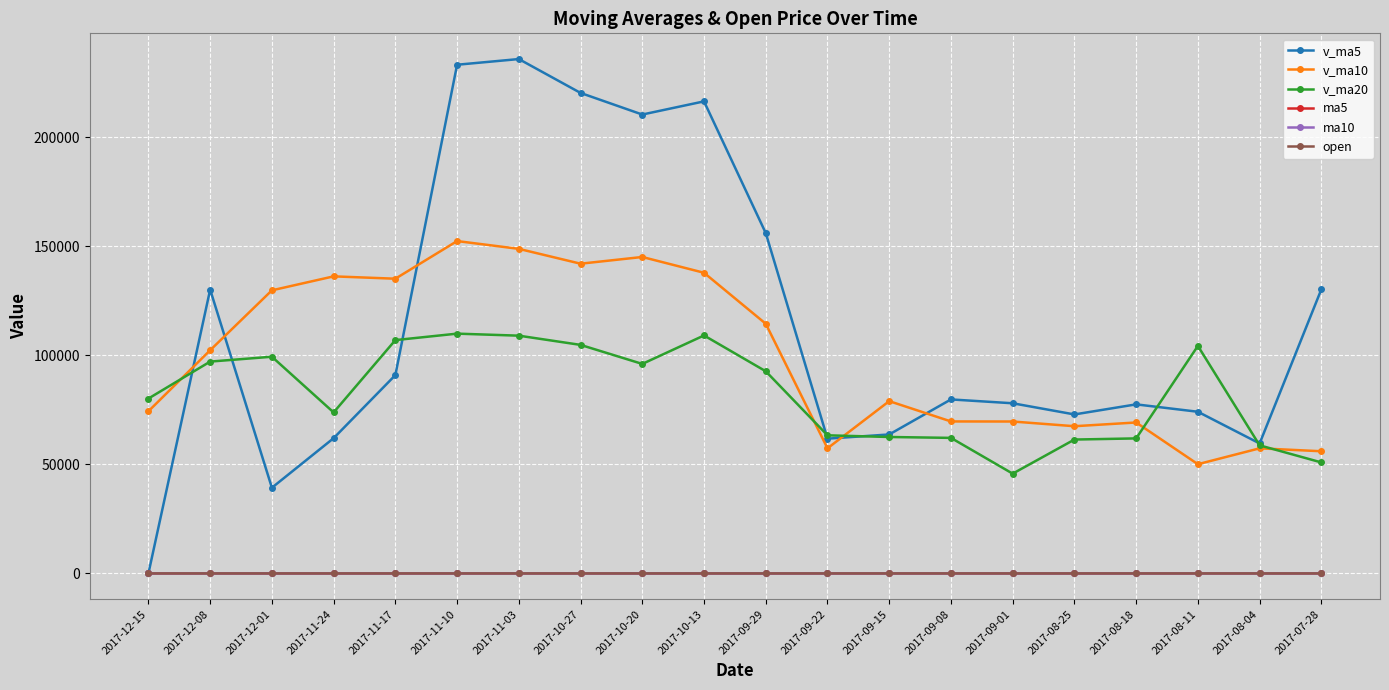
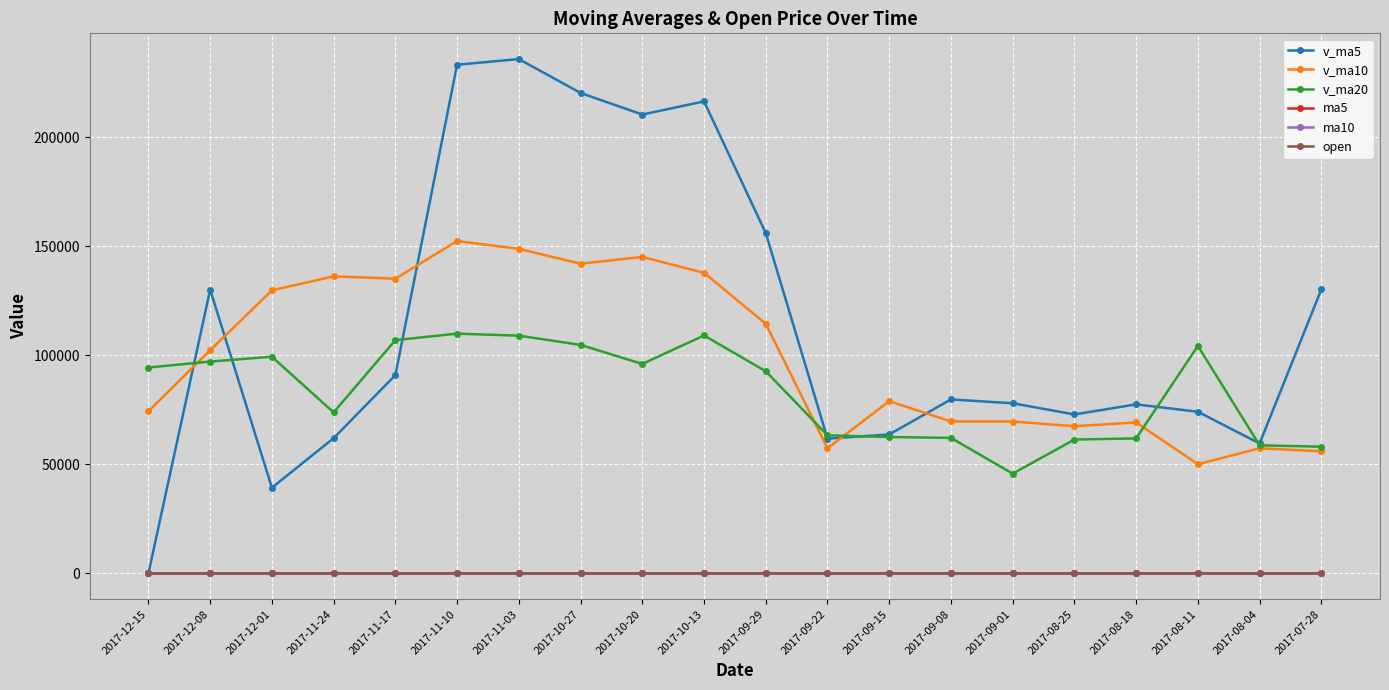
  {
    "v_ma5": {
      "2017-12-08": 130000,
      "2017-12-01": 39000,
      "2017-11-24": 62000,
      "2017-11-17": 91000,
      "2017-11-10": 233000,
      "2017-11-03": 236000,
      "2017-10-27": 220000,
      "2017-10-20": 210000,
      "2017-10-13": 216000,
      "2017-09-29": 156000,
      "2017-09-22": 62000,
      "2017-09-08": 80000,
      "2017-09-01": 78000,
      "2017-08-25": 73000,
      "2017-08-18": 78000,
      "2017-08-11": 74000,
      "2017-07-28": 130000
    },
    "v_ma10": {
      "2017-12-15": 74000,
      "2017-12-08": 102000,
      "2017-12-01": 130000,
      "2017-11-24": 136000,
      "2017-11-17": 135000,
      "2017-11-10": 152000,
      "2017-11-03": 149000,
      "2017-10-27": 142000,
      "2017-10-20": 145000,
      "2017-10-13": 138000,
      "2017-09-29": 114000,
      "2017-09-22": 57000,
      "2017-09-15": 79000,
      "2017-09-08": 70000,
      "2017-09-01": 70000,
      "2017-08-25": 68000,
      "2017-08-18": 69000,
      "2017-08-11": 50000,
      "2017-08-04": 57000,
      "2017-07-28": 56000
    },
    "v_ma20": {
-     "2017-12-15": 80000,
+     "2017-12-15": 94000,
      "2017-12-08": 97000,
      "2017-12-01": 99000,
      "2017-11-24": 74000,
      "2017-11-17": 107000,
      "2017-11-10": 110000,
      "2017-11-03": 109000,
      "2017-10-27": 105000,
      "2017-10-20": 96000,
      "2017-10-13": 109000,
      "2017-09-29": 93000,
      "2017-09-22": 63000,
      "2017-09-08": 62000,
      "2017-09-01": 46000,
      "2017-08-25": 61000,
      "2017-08-18": 62000,
      "2017-08-11": 104000,
-     "2017-07-28": 51000
+     "2017-07-28": 58000
    },
    "open": {
      "2017-12-08": 0,
      "2017-12-01": 0,
      "2017-11-24": 0,
      "2017-11-17": 0,
      "2017-11-10": 0,
      "2017-11-03": 0,
      "2017-10-27": 0,
      "2017-10-20": 0,
      "2017-10-13": 0,
      "2017-09-29": 0,
      "2017-09-22": 0,
      "2017-09-15": 0,
      "2017-09-08": 0,
      "2017-09-01": 0,
      "2017-08-25": 0,
      "2017-08-18": 0,
      "2017-08-11": 0,
      "2017-08-04": 0,
      "2017-07-28": 0
    }
  }
